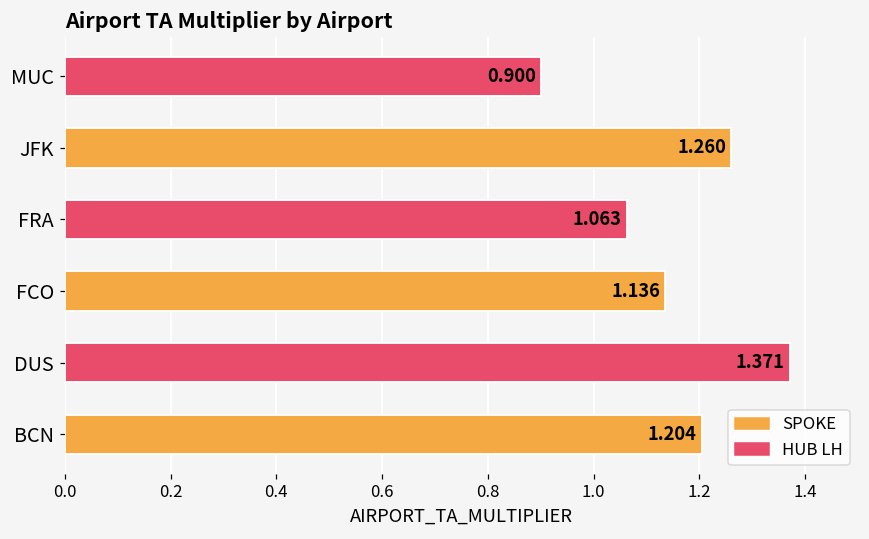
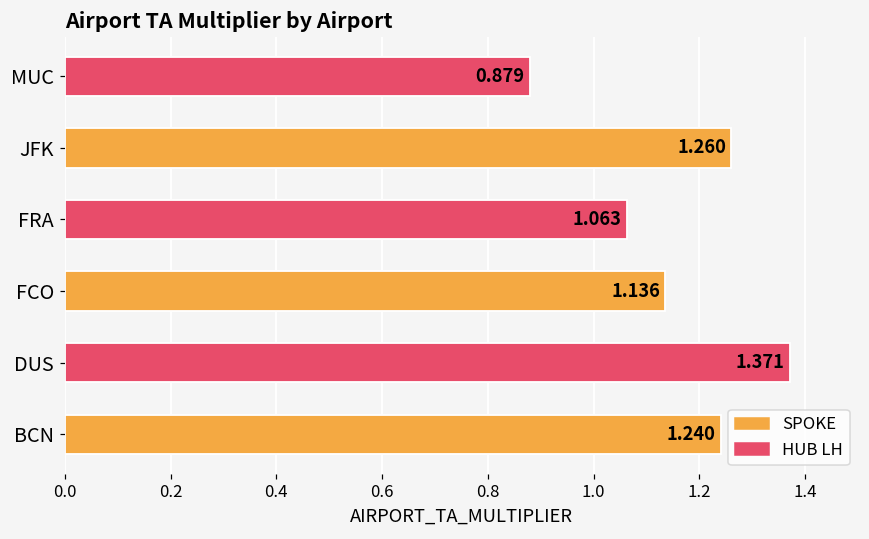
  {
-   "MUC": 0.900,
+   "MUC": 0.879,
    "JFK": 1.260,
    "FRA": 1.063,
    "FCO": 1.136,
    "DUS": 1.371,
-   "BCN": 1.204
+   "BCN": 1.240
  }
